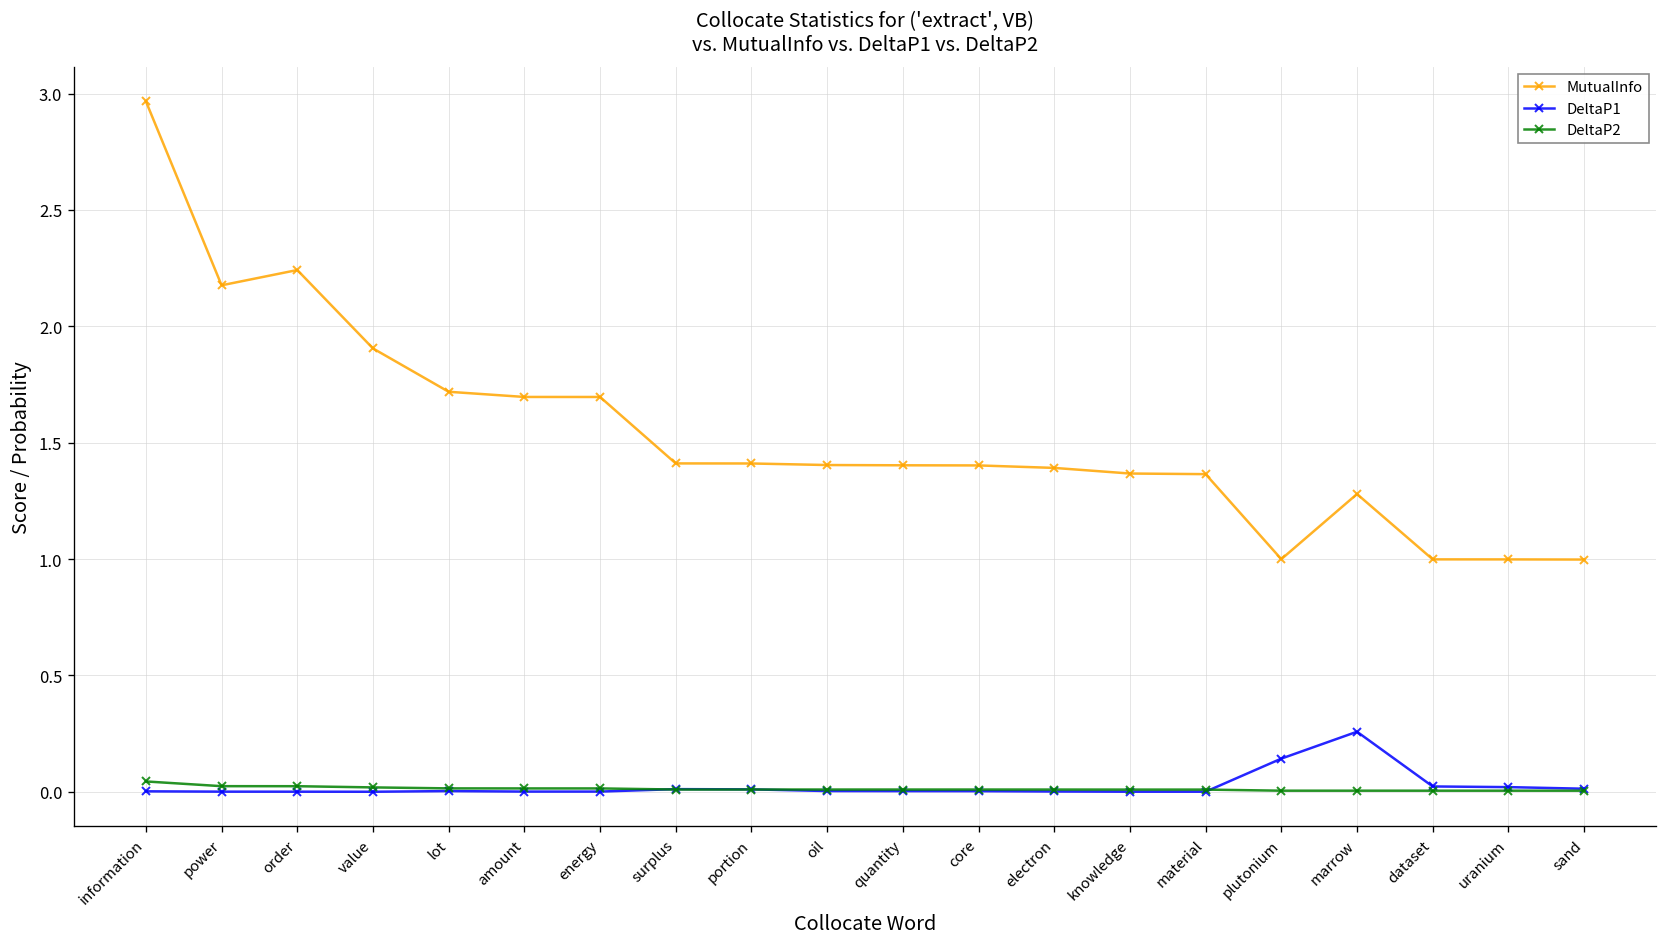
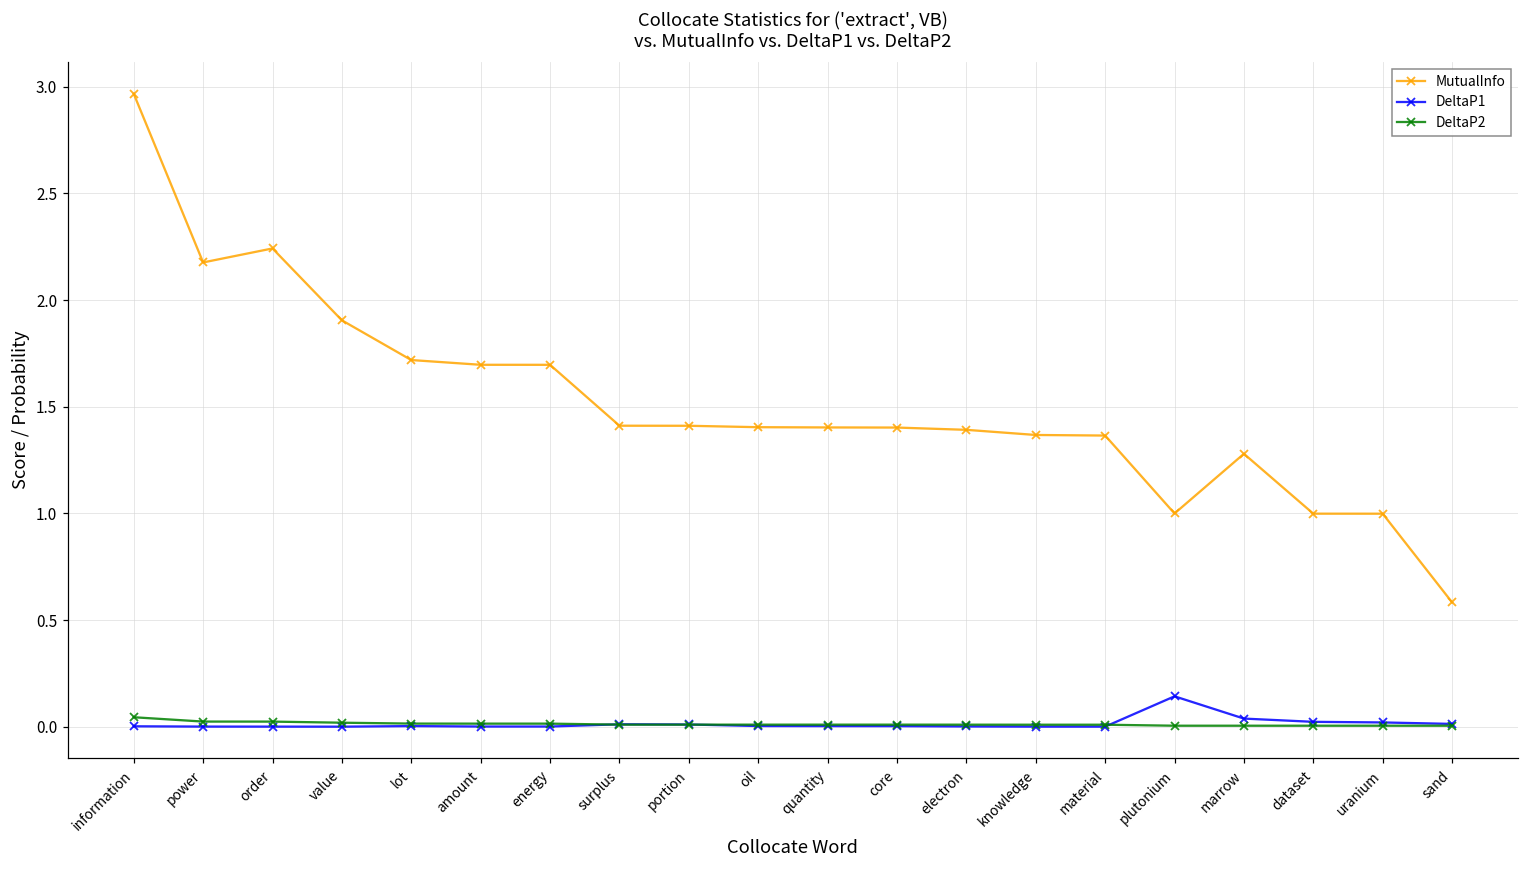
  {
    "MutualInfo": {
      "information": 2.97,
      "power": 2.18,
      "order": 2.24,
      "value": 1.91,
      "lot": 1.72,
      "amount": 1.70,
      "energy": 1.70,
      "surplus": 1.41,
      "portion": 1.41,
      "oil": 1.40,
      "quantity": 1.40,
      "core": 1.40,
      "electron": 1.39,
      "knowledge": 1.37,
      "material": 1.37,
      "plutonium": 1.00,
      "marrow": 1.28,
      "dataset": 1.00,
      "uranium": 1.00,
-     "sand": 1.00
+     "sand": 0.58
    },
    "DeltaP1": {
      "information": 0.00,
      "power": 0.00,
      "order": 0.00,
      "value": 0.00,
      "amount": 0.00,
      "energy": 0.00,
      "plutonium": 0.14,
-     "marrow": 0.26,
+     "marrow": 0.04,
      "dataset": 0.02,
      "uranium": 0.02
    },
    "DeltaP2": {
      "information": 0.04,
      "power": 0.02,
      "order": 0.02,
      "value": 0.02,
      "amount": 0.01,
      "energy": 0.01,
      "plutonium": 0.01,
      "marrow": 0.01,
      "dataset": 0.01,
      "uranium": 0.01
    }
  }
